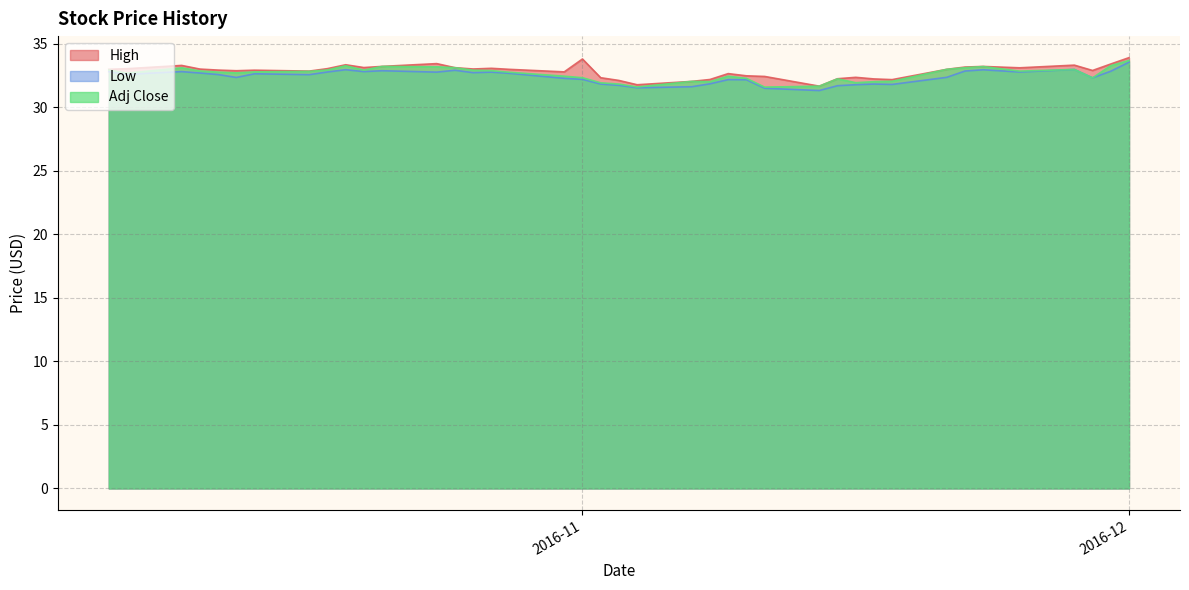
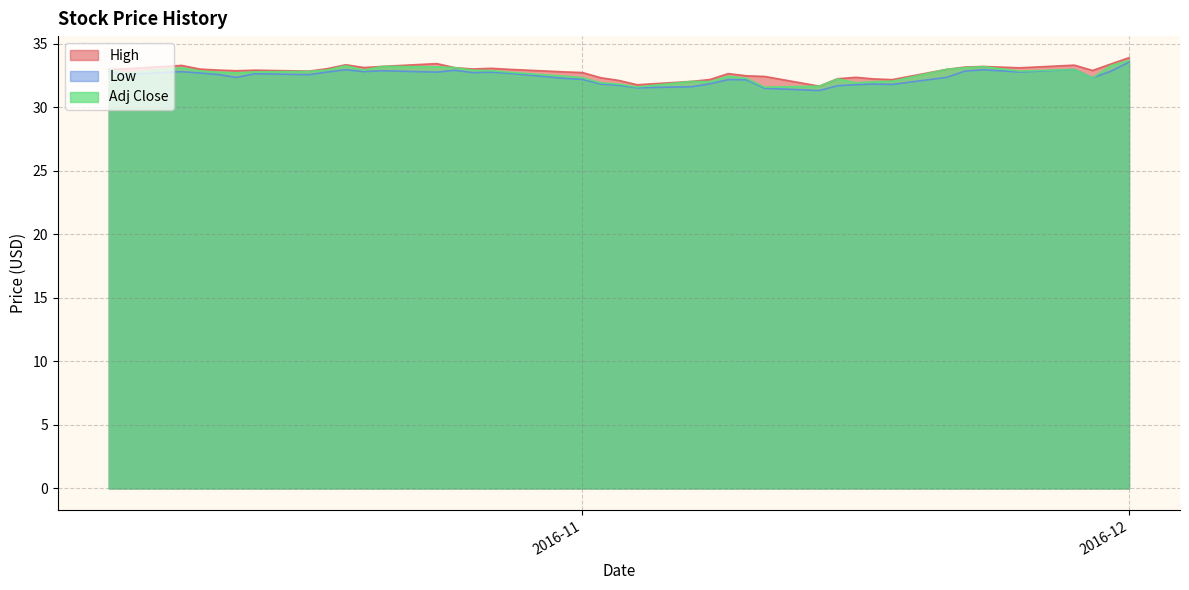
  {
    "High": {
-     "2016-11": 33.8,
+     "2016-11": 32.7,
      "2016-12": 33.9
    }
  }
